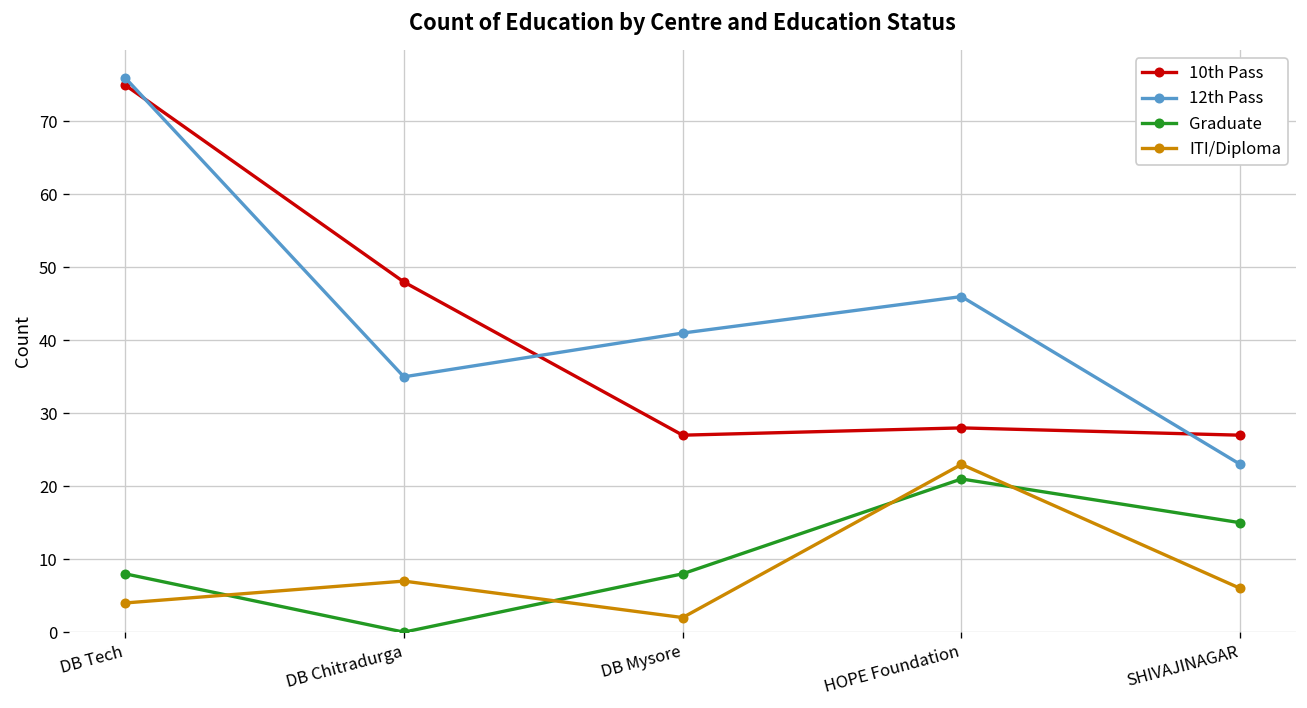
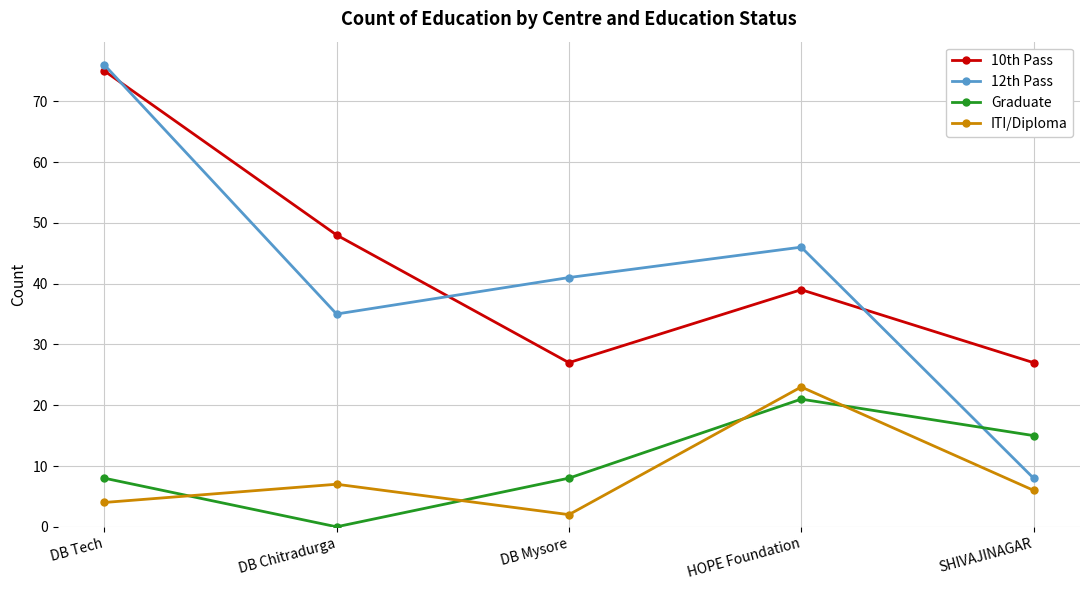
  {
    "10th Pass": {
      "DB Tech": 75,
      "DB Chitradurga": 48,
      "DB Mysore": 27,
-     "HOPE Foundation": 28,
+     "HOPE Foundation": 39,
      "SHIVAJINAGAR": 27
    },
    "12th Pass": {
      "DB Tech": 76,
      "DB Chitradurga": 35,
      "DB Mysore": 41,
      "HOPE Foundation": 46,
-     "SHIVAJINAGAR": 23
+     "SHIVAJINAGAR": 8
    },
    "Graduate": {
      "DB Tech": 8,
      "DB Chitradurga": 0,
      "DB Mysore": 8,
      "HOPE Foundation": 21,
      "SHIVAJINAGAR": 15
    },
    "ITI/Diploma": {
      "DB Tech": 4,
      "DB Chitradurga": 7,
      "DB Mysore": 2,
      "HOPE Foundation": 23,
      "SHIVAJINAGAR": 6
    }
  }
